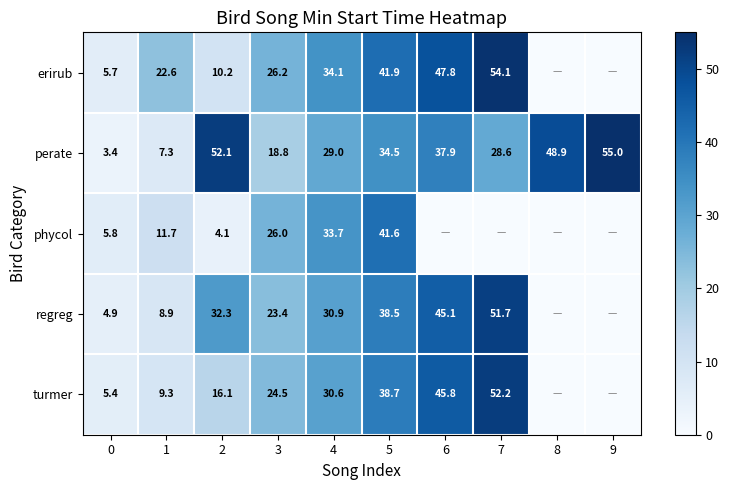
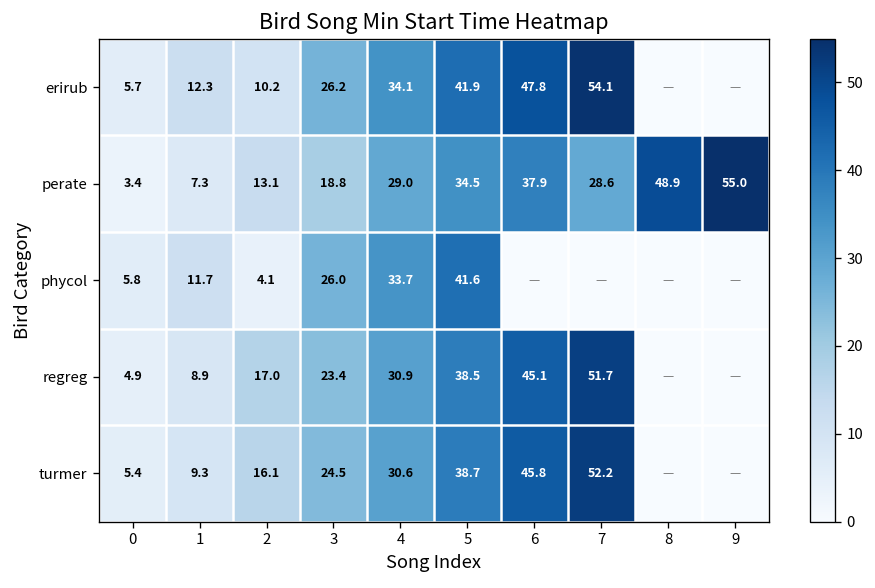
  {
    "erirub": {
      "0": 5.7,
-     "1": 22.6,
+     "1": 12.3,
      "2": 10.2,
      "3": 26.2,
      "4": 34.1,
      "5": 41.9,
      "6": 47.8,
      "7": 54.1
    },
    "perate": {
      "0": 3.4,
      "1": 7.3,
-     "2": 52.1,
+     "2": 13.1,
      "3": 18.8,
      "4": 29.0,
      "5": 34.5,
      "6": 37.9,
      "7": 28.6,
      "8": 48.9,
      "9": 55.0
    },
    "phycol": {
      "0": 5.8,
      "1": 11.7,
      "2": 4.1,
      "3": 26.0,
      "4": 33.7,
      "5": 41.6
    },
    "regreg": {
      "0": 4.9,
      "1": 8.9,
-     "2": 32.3,
+     "2": 17.0,
      "3": 23.4,
      "4": 30.9,
      "5": 38.5,
      "6": 45.1,
      "7": 51.7
    },
    "turmer": {
      "0": 5.4,
      "1": 9.3,
      "2": 16.1,
      "3": 24.5,
      "4": 30.6,
      "5": 38.7,
      "6": 45.8,
      "7": 52.2
    }
  }
